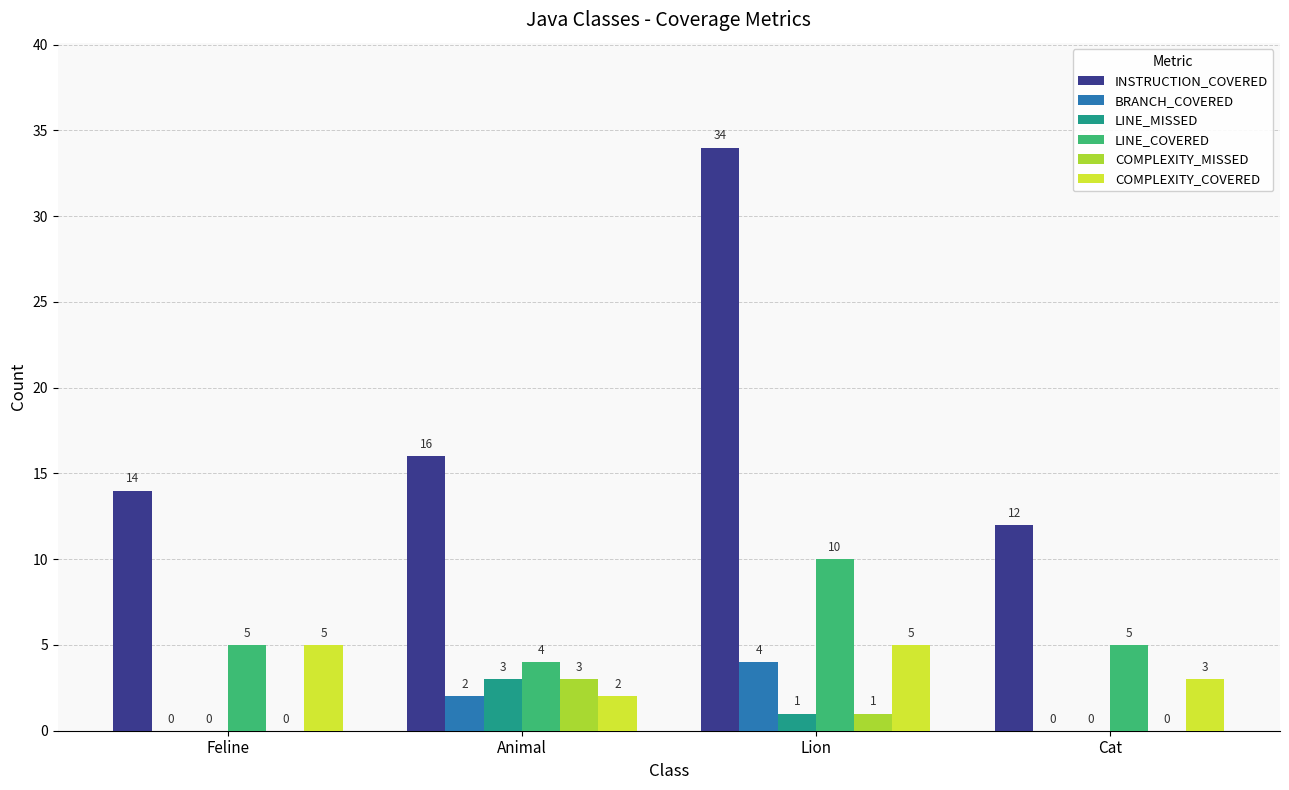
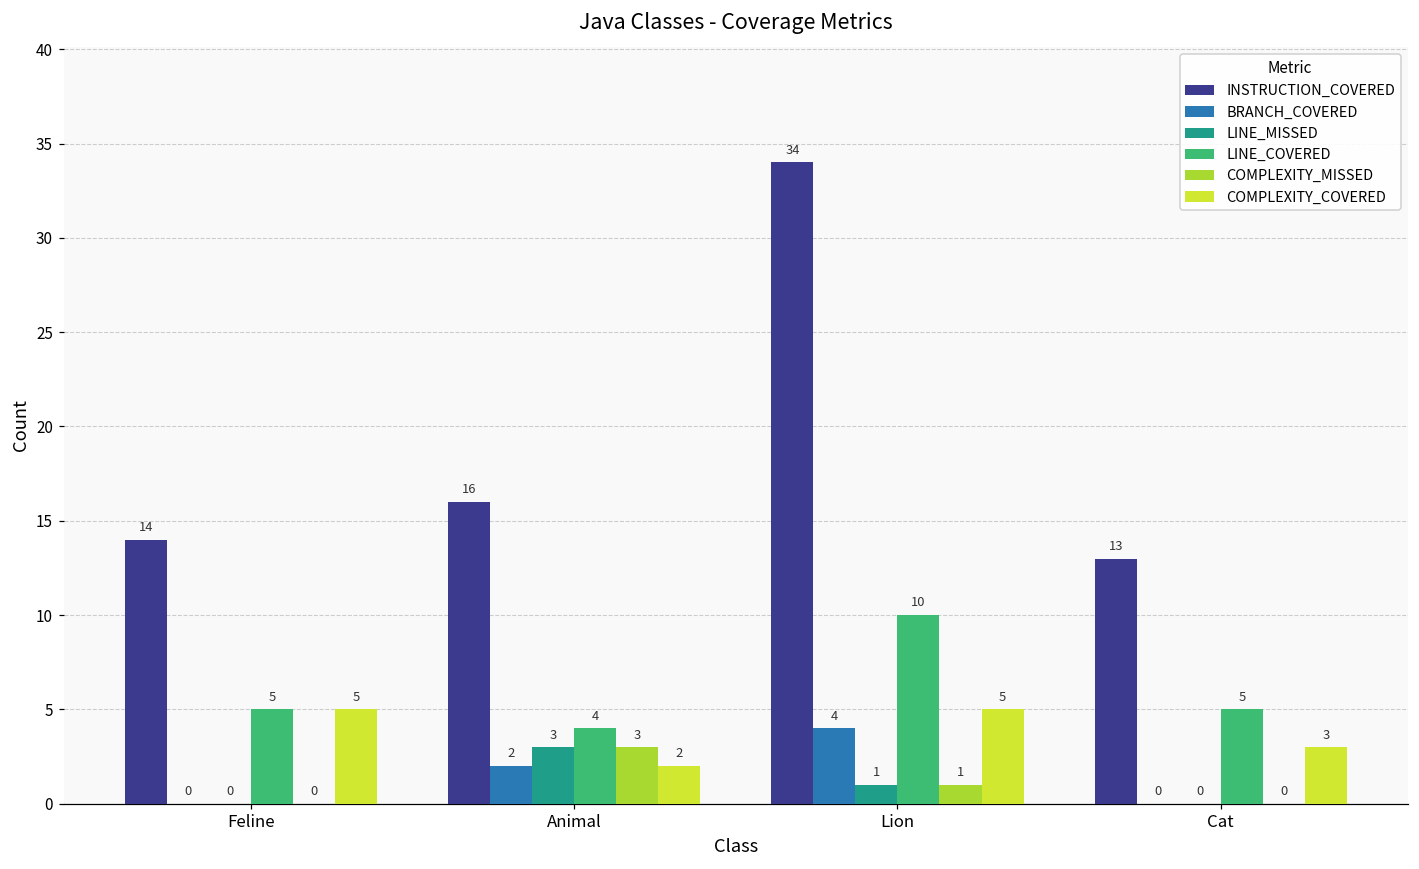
  {
    "INSTRUCTION_COVERED": {
      "Feline": 14,
      "Animal": 16,
      "Lion": 34,
-     "Cat": 12
+     "Cat": 13
    }
  }
